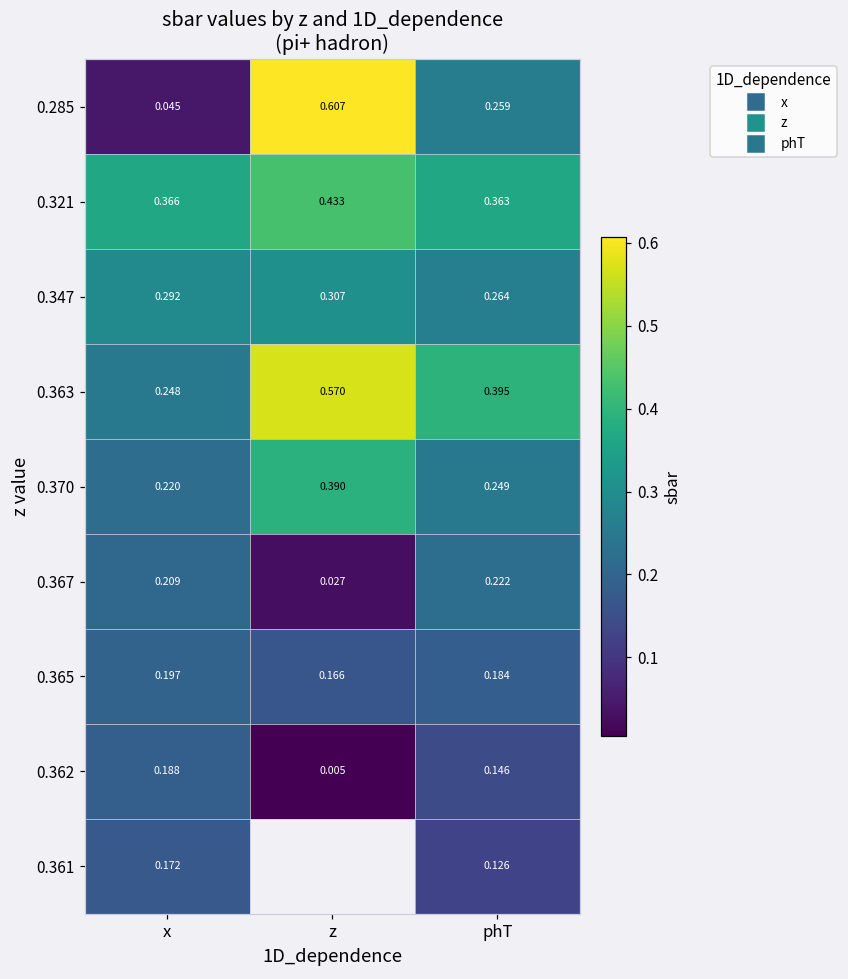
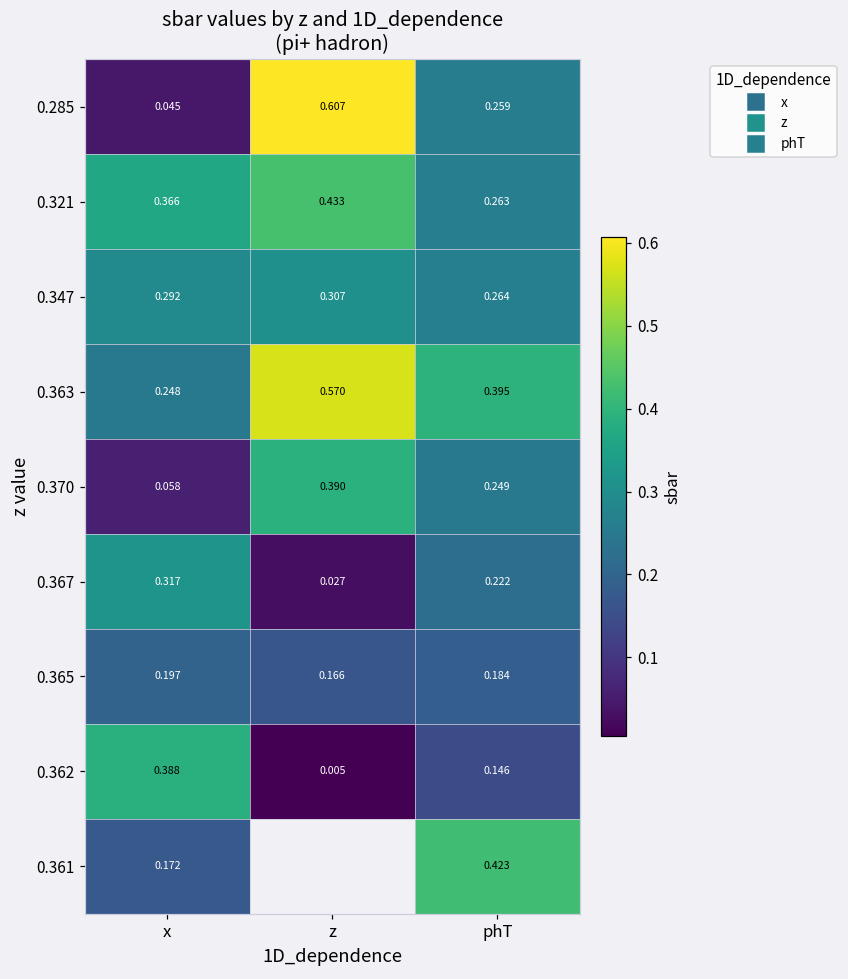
  {
    "0.285": {
      "x": 0.045,
      "z": 0.607,
      "phT": 0.259
    },
    "0.321": {
      "x": 0.366,
      "z": 0.433,
-     "phT": 0.363
+     "phT": 0.263
    },
    "0.347": {
      "x": 0.292,
      "z": 0.307,
      "phT": 0.264
    },
    "0.363": {
      "x": 0.248,
      "z": 0.570,
      "phT": 0.395
    },
    "0.370": {
-     "x": 0.220,
+     "x": 0.058,
      "z": 0.390,
      "phT": 0.249
    },
    "0.367": {
-     "x": 0.209,
+     "x": 0.317,
      "z": 0.027,
      "phT": 0.222
    },
    "0.365": {
      "x": 0.197,
      "z": 0.166,
      "phT": 0.184
    },
    "0.362": {
-     "x": 0.188,
+     "x": 0.388,
      "z": 0.005,
      "phT": 0.146
    },
    "0.361": {
      "x": 0.172,
-     "phT": 0.126
+     "phT": 0.423
    }
  }
